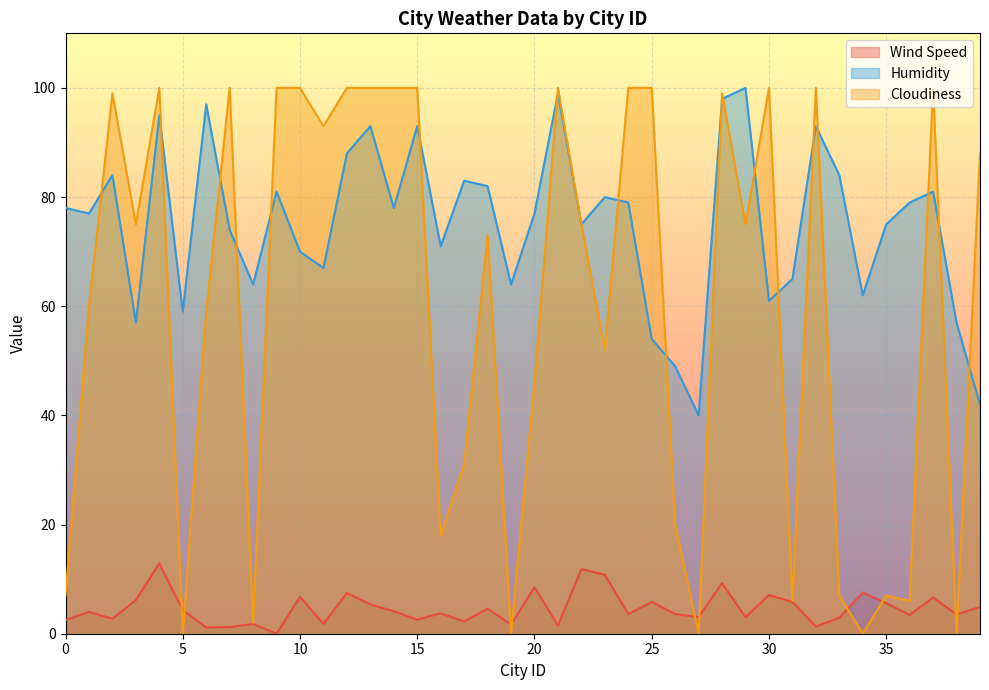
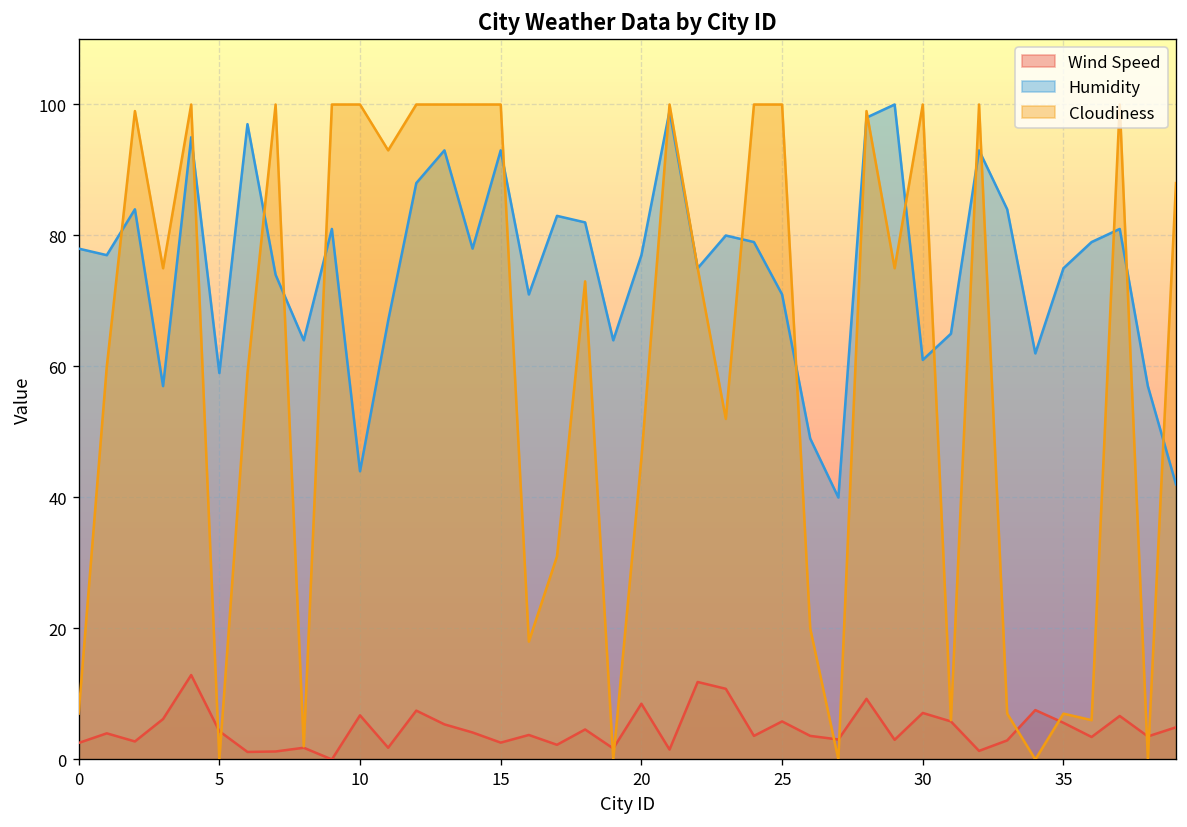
  {
    "Humidity": {
      "0": 78,
      "5": 59,
-     "10": 70,
+     "10": 44,
      "15": 93,
      "20": 77,
-     "25": 54,
+     "25": 71,
      "30": 61,
      "35": 75
    }
  }
